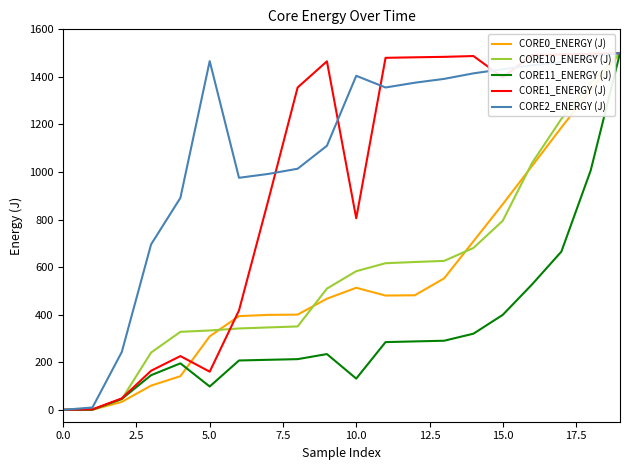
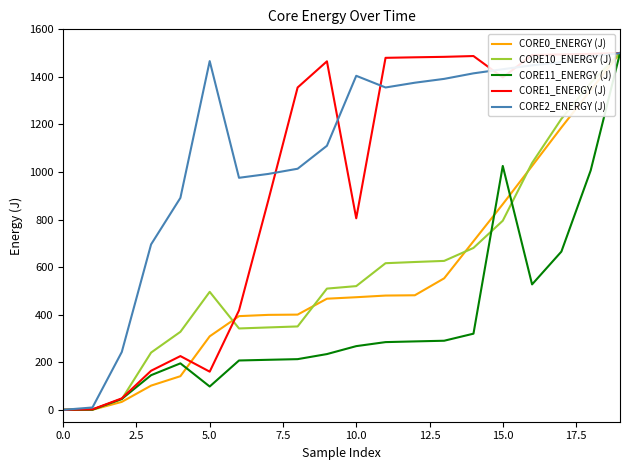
  {
    "CORE0_ENERGY (J)": {
      "5.0": 310,
-     "10.0": 510,
+     "10.0": 470,
      "15.0": 860
    },
    "CORE10_ENERGY (J)": {
-     "5.0": 330,
-     "10.0": 580,
+     "5.0": 500,
+     "10.0": 520,
      "15.0": 800
    },
    "CORE11_ENERGY (J)": {
      "5.0": 100,
-     "10.0": 130,
-     "15.0": 400
+     "10.0": 270,
+     "15.0": 1030
    },
    "CORE1_ENERGY (J)": {
      "5.0": 160,
      "10.0": 810
    },
    "CORE2_ENERGY (J)": {
      "5.0": 1470,
      "10.0": 1400
    }
  }
